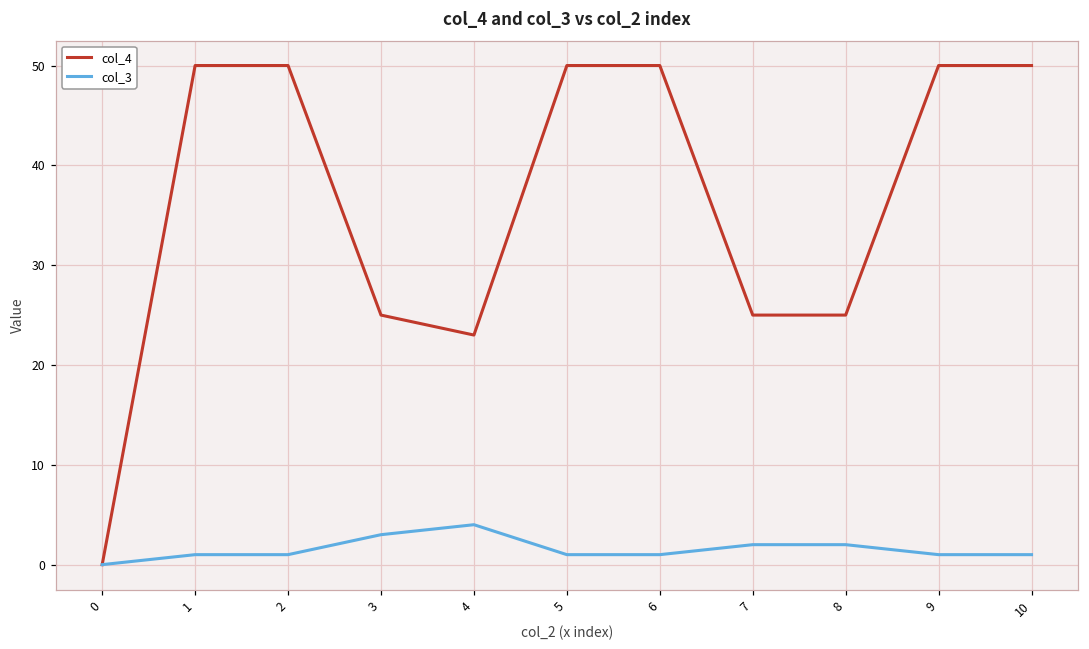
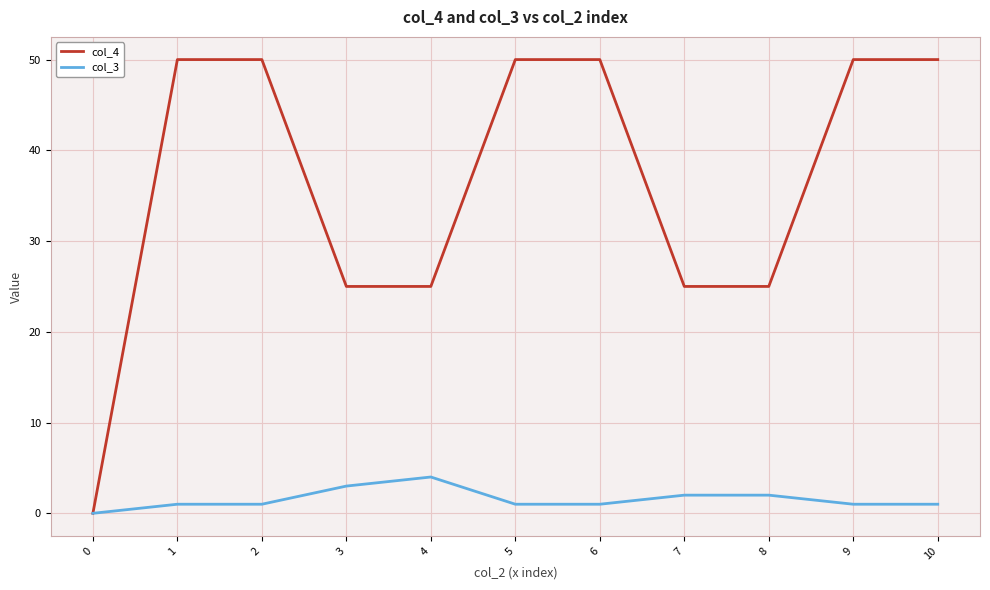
  {
    "col_4": {
      "1": 50,
      "2": 50,
      "3": 25,
-     "4": 23,
+     "4": 25,
      "5": 50,
      "6": 50,
      "7": 25,
      "8": 25,
      "9": 50,
      "10": 50
    },
    "col_3": {
      "1": 1,
      "2": 1,
      "3": 3,
      "4": 4,
      "5": 1,
      "6": 1,
      "7": 2,
      "8": 2,
      "9": 1,
      "10": 1
    }
  }
